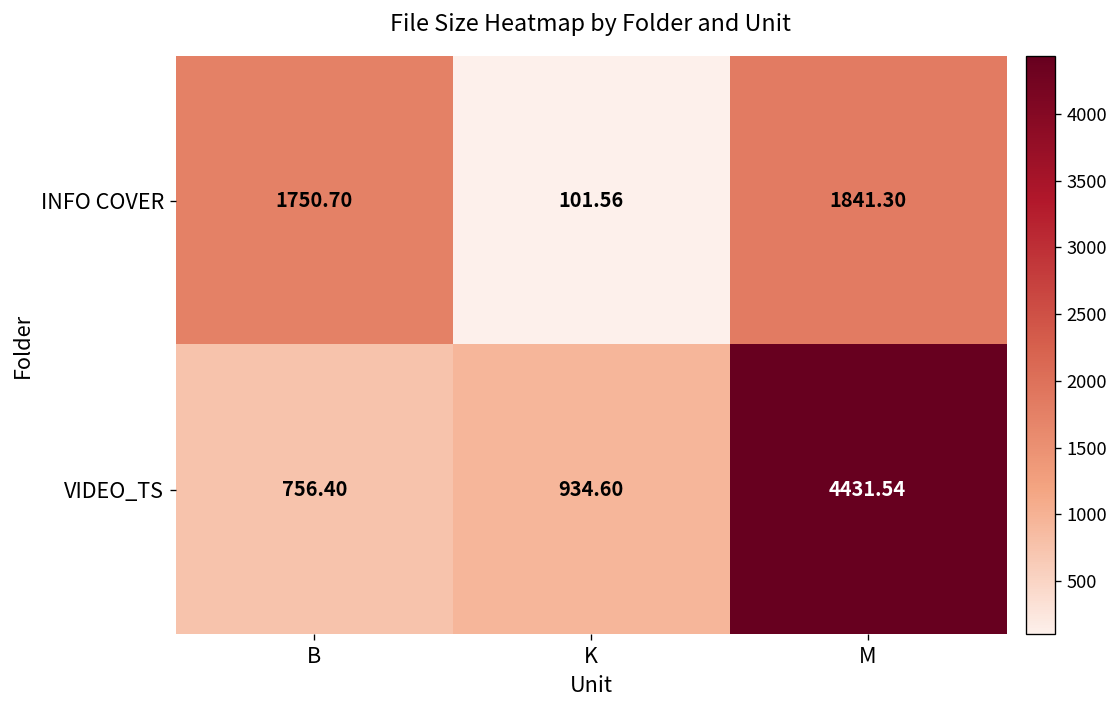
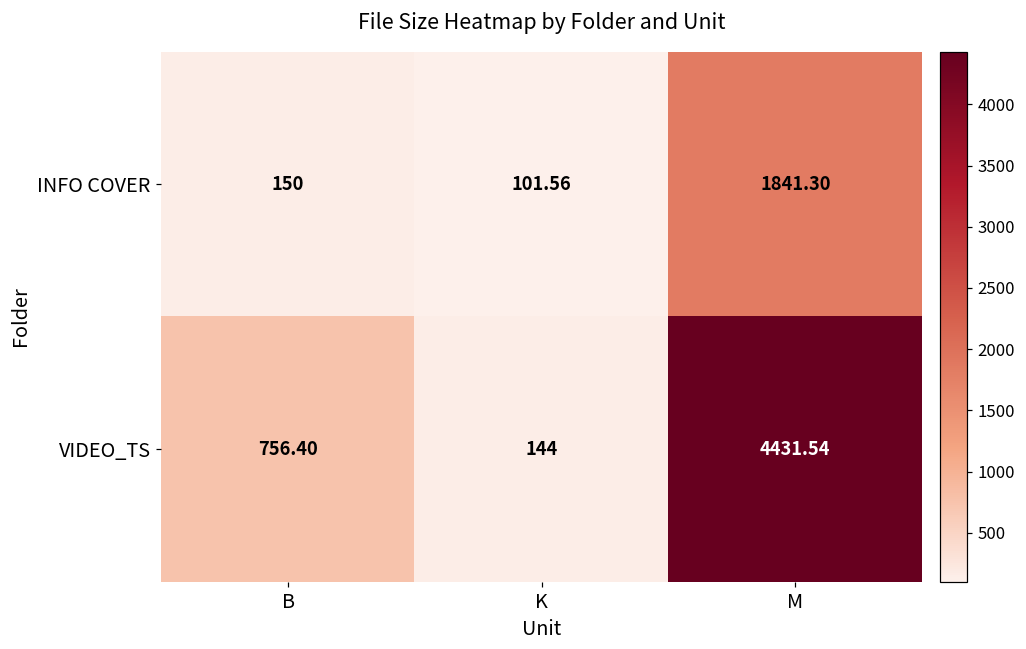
  {
    "INFO COVER": {
-     "B": 1750.70,
+     "B": 150,
      "K": 101.56,
      "M": 1841.30
    },
    "VIDEO_TS": {
      "B": 756.40,
-     "K": 934.60,
+     "K": 144,
      "M": 4431.54
    }
  }
